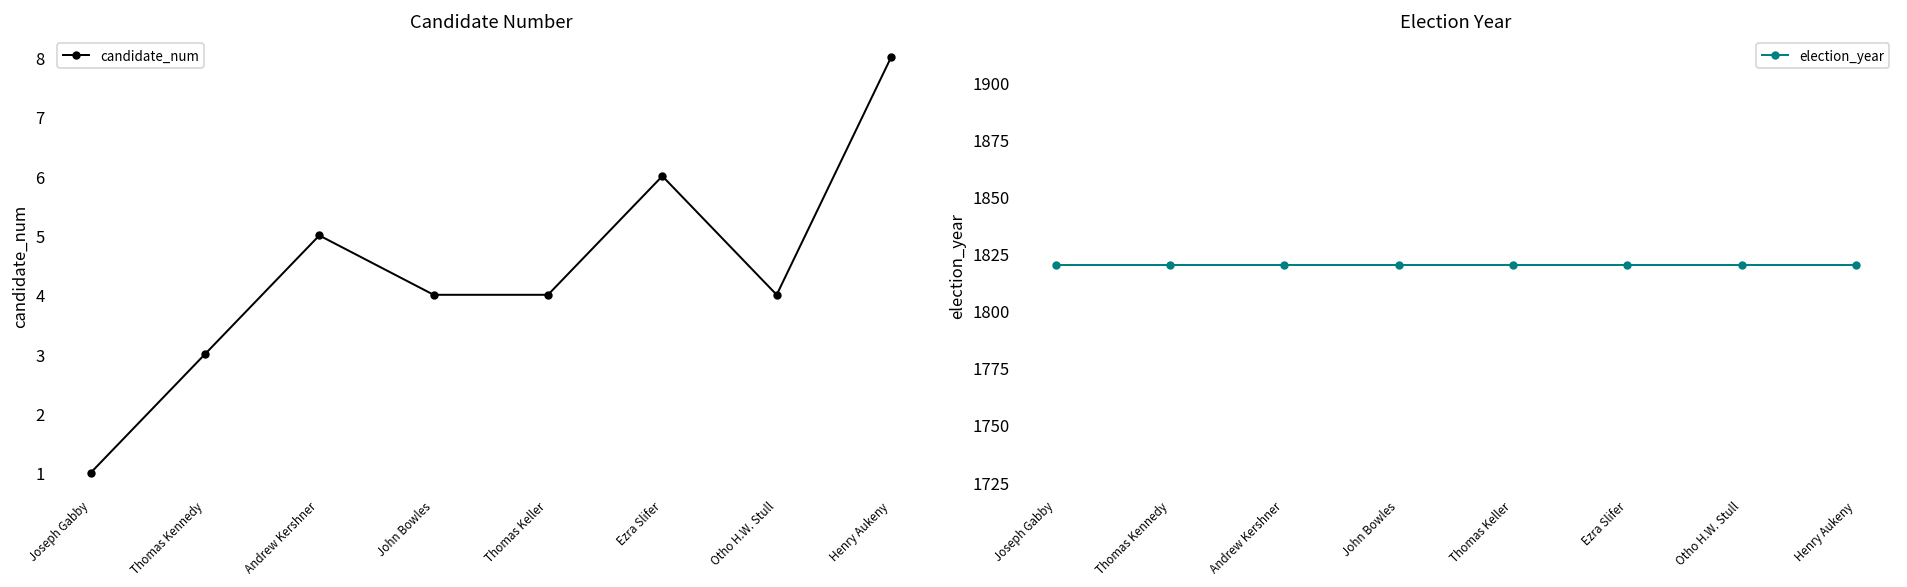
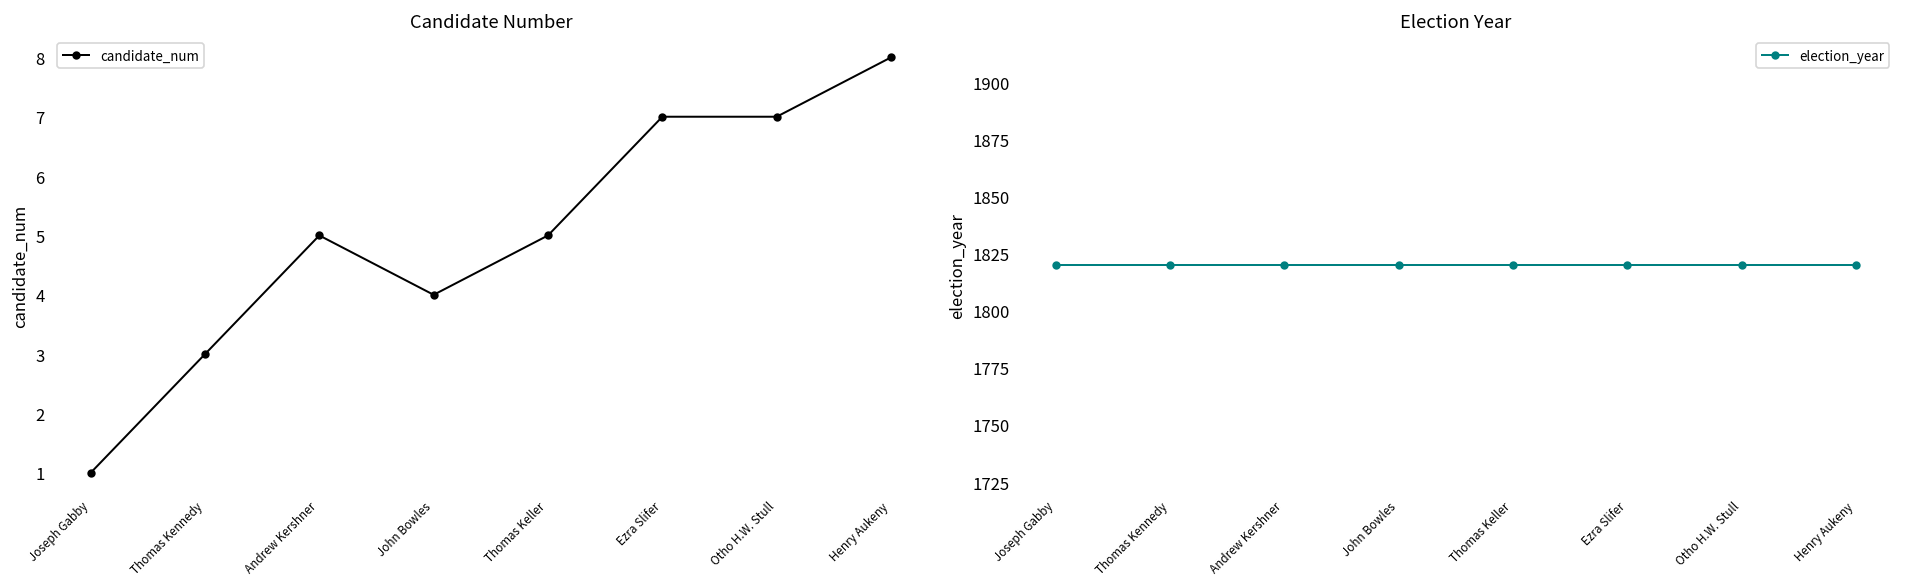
  {
    "Candidate Number": {
      "Joseph Gabby": 1,
      "Thomas Kennedy": 3,
      "Andrew Kershner": 5,
      "John Bowles": 4,
-     "Thomas Keller": 4,
-     "Ezra Slifer": 6,
-     "Otho H.W. Stull": 4,
+     "Thomas Keller": 5,
+     "Ezra Slifer": 7,
+     "Otho H.W. Stull": 7,
      "Henry Aukeny": 8
    },
    "Election Year": {
      "Joseph Gabby": 1820,
      "Thomas Kennedy": 1820,
      "Andrew Kershner": 1820,
      "John Bowles": 1820,
      "Thomas Keller": 1820,
      "Ezra Slifer": 1820,
      "Otho H.W. Stull": 1820,
      "Henry Aukeny": 1820
    }
  }
